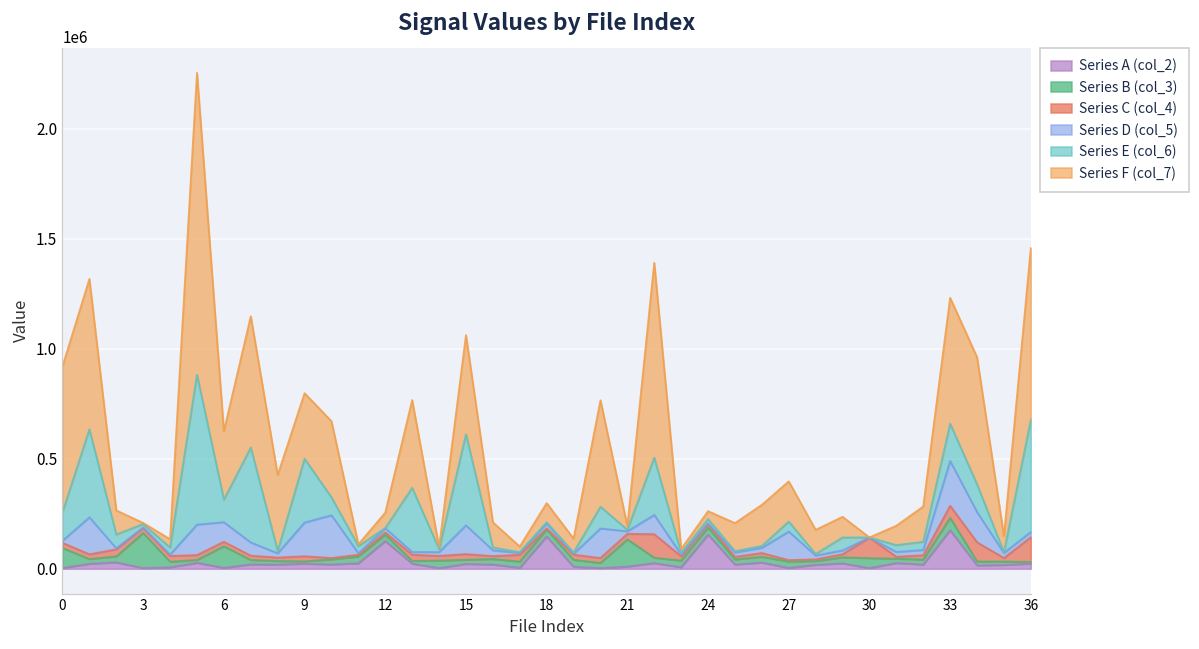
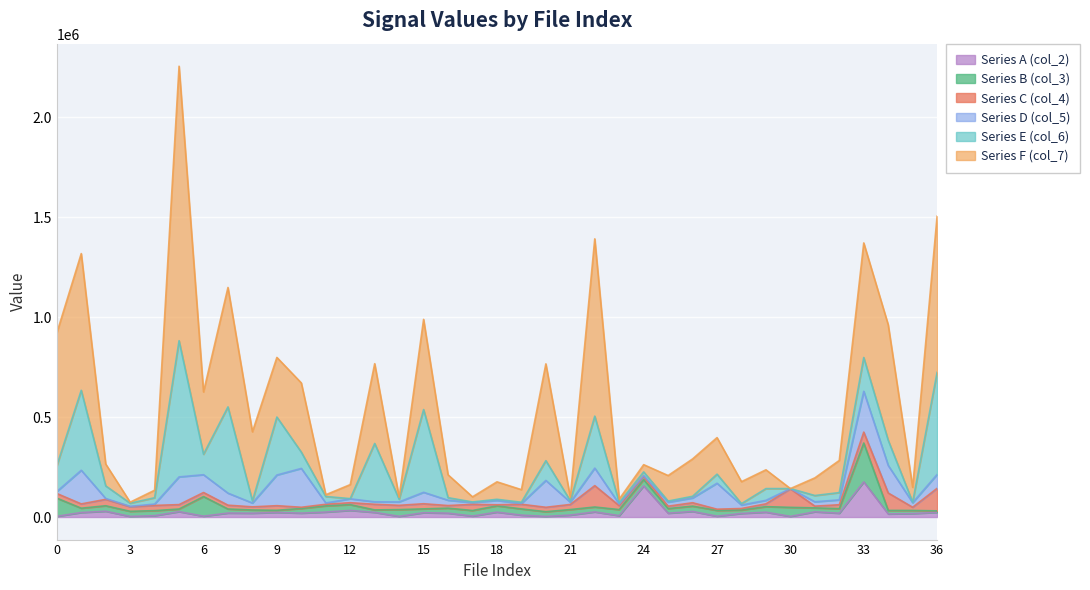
  {
    "Series A (col_2)": {
      "0": 0,
      "3": 0,
      "6": 0,
-     "12": 130000,
+     "12": 30000,
      "15": 20000,
-     "18": 150000,
+     "18": 20000,
      "21": 10000,
      "24": 160000,
      "27": 0,
      "30": 0,
      "33": 180000
    },
    "Series B (col_3)": {
      "0": 90000,
-     "3": 160000,
+     "3": 30000,
      "6": 100000,
      "15": 20000,
-     "21": 120000,
+     "21": 30000,
      "24": 30000,
      "30": 50000,
-     "33": 60000
+     "33": 190000
    },
    "Series D (col_5)": {
      "6": 90000,
      "9": 150000,
-     "15": 130000,
+     "15": 60000,
      "27": 130000,
      "33": 200000,
-     "36": 20000
+     "36": 70000
    },
    "Series E (col_6)": {
      "0": 130000,
      "6": 100000,
      "9": 290000,
      "15": 410000,
      "24": 20000,
      "27": 50000,
      "33": 170000,
      "36": 510000
    }
  }
